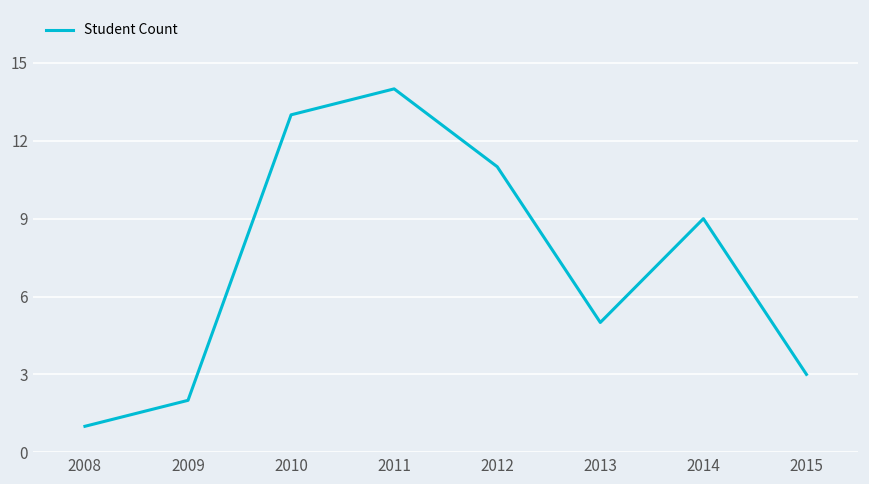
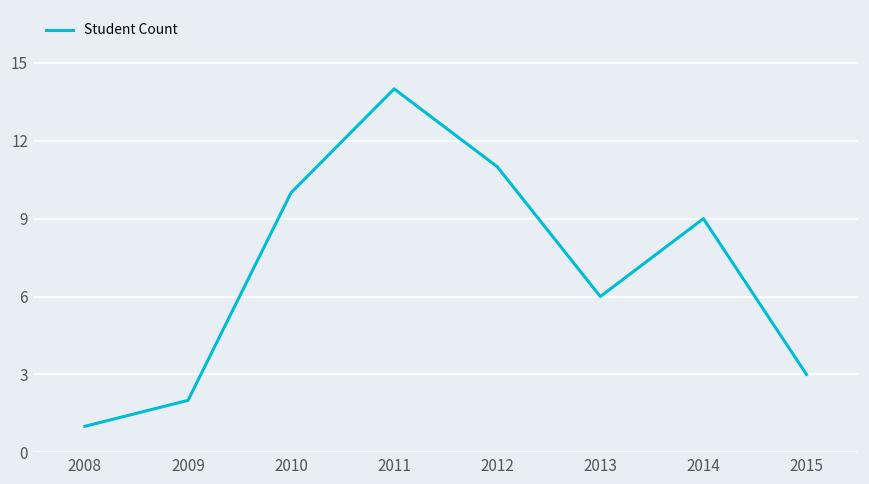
  {
    "2008": 1,
    "2009": 2,
-   "2010": 13,
+   "2010": 10,
    "2011": 14,
    "2012": 11,
-   "2013": 5,
+   "2013": 6,
    "2014": 9,
    "2015": 3
  }
